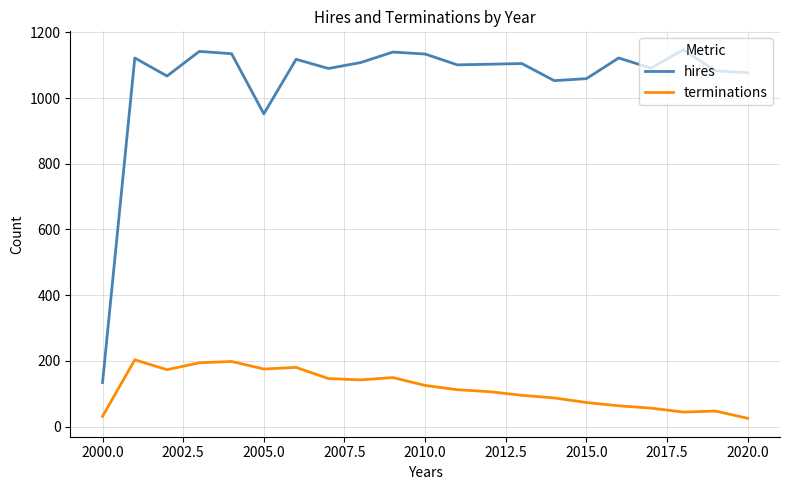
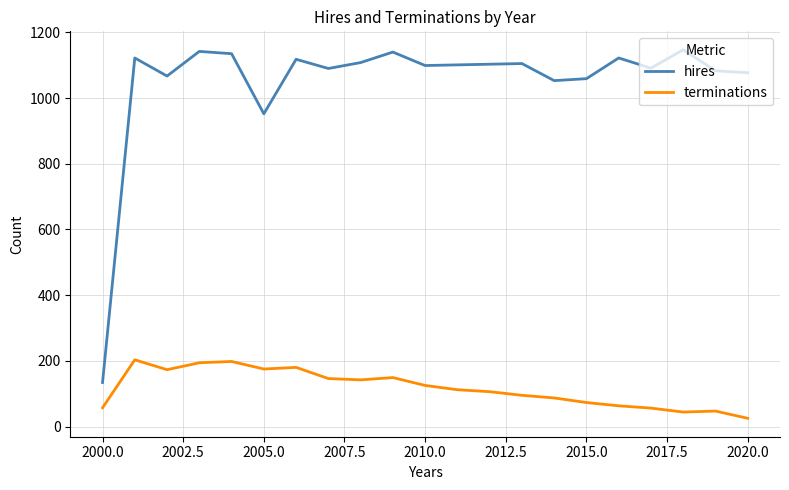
  {
    "hires": {
      "2000.0": 130,
      "2005.0": 950,
-     "2010.0": 1130,
+     "2010.0": 1100,
      "2015.0": 1060
    },
    "terminations": {
-     "2000.0": 30,
+     "2000.0": 60,
      "2005.0": 180,
      "2010.0": 130,
      "2015.0": 70,
      "2020.0": 30
    }
  }
